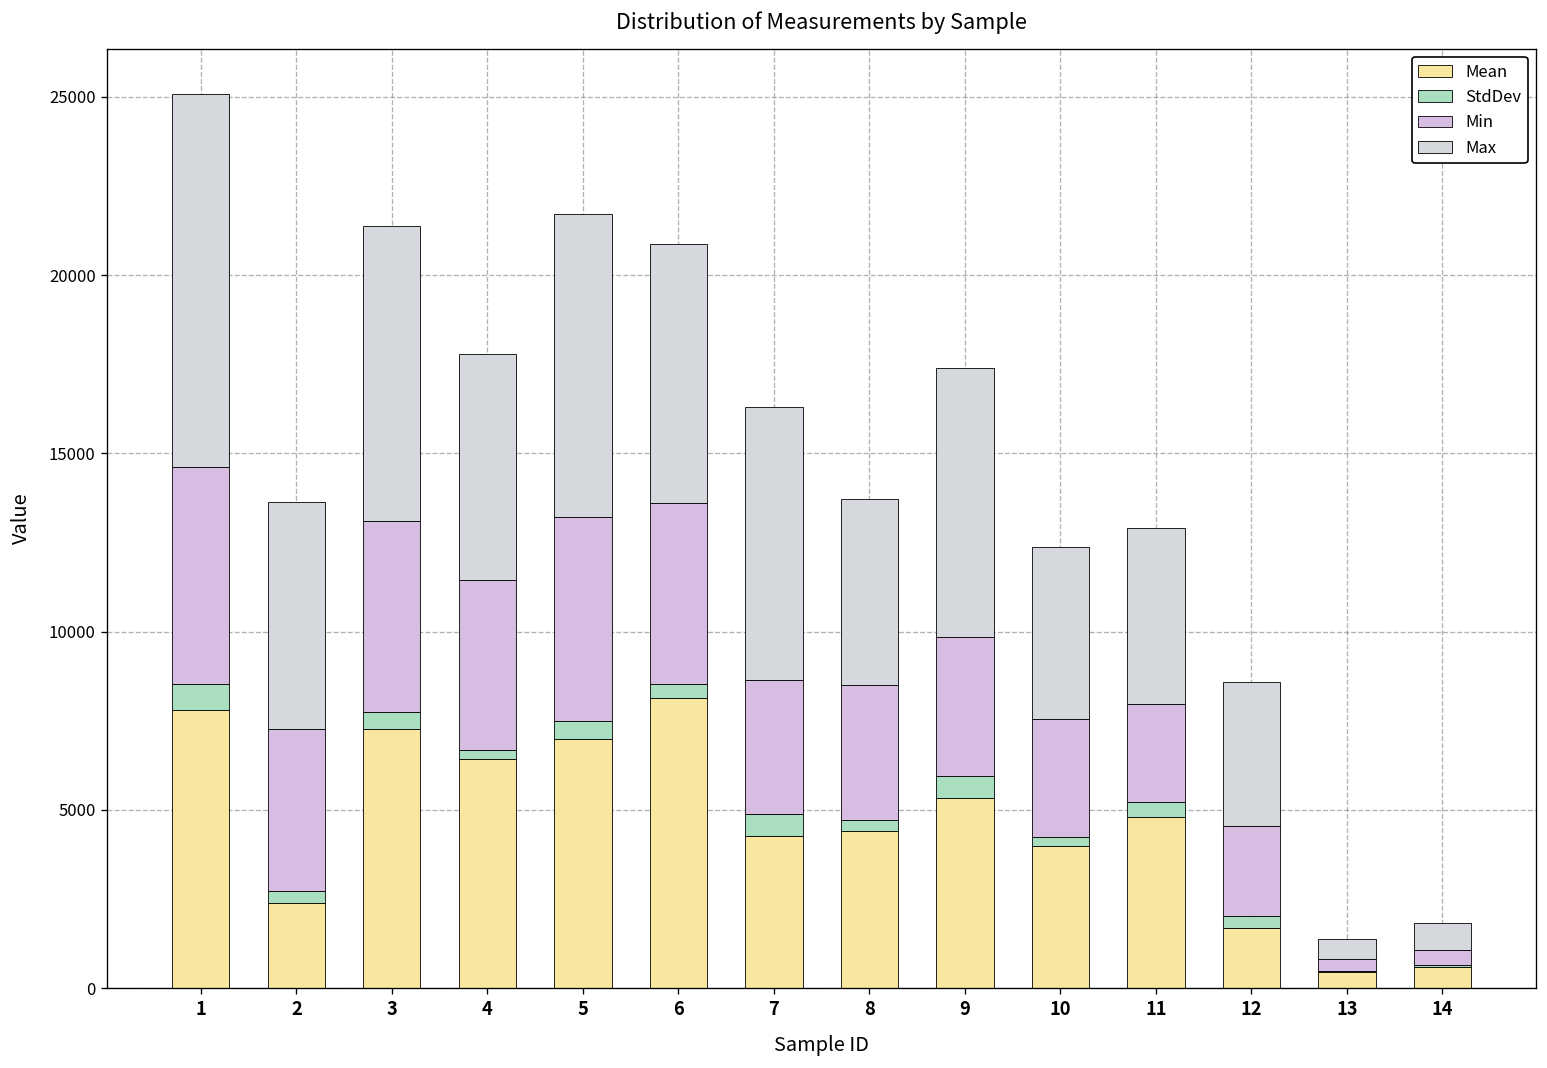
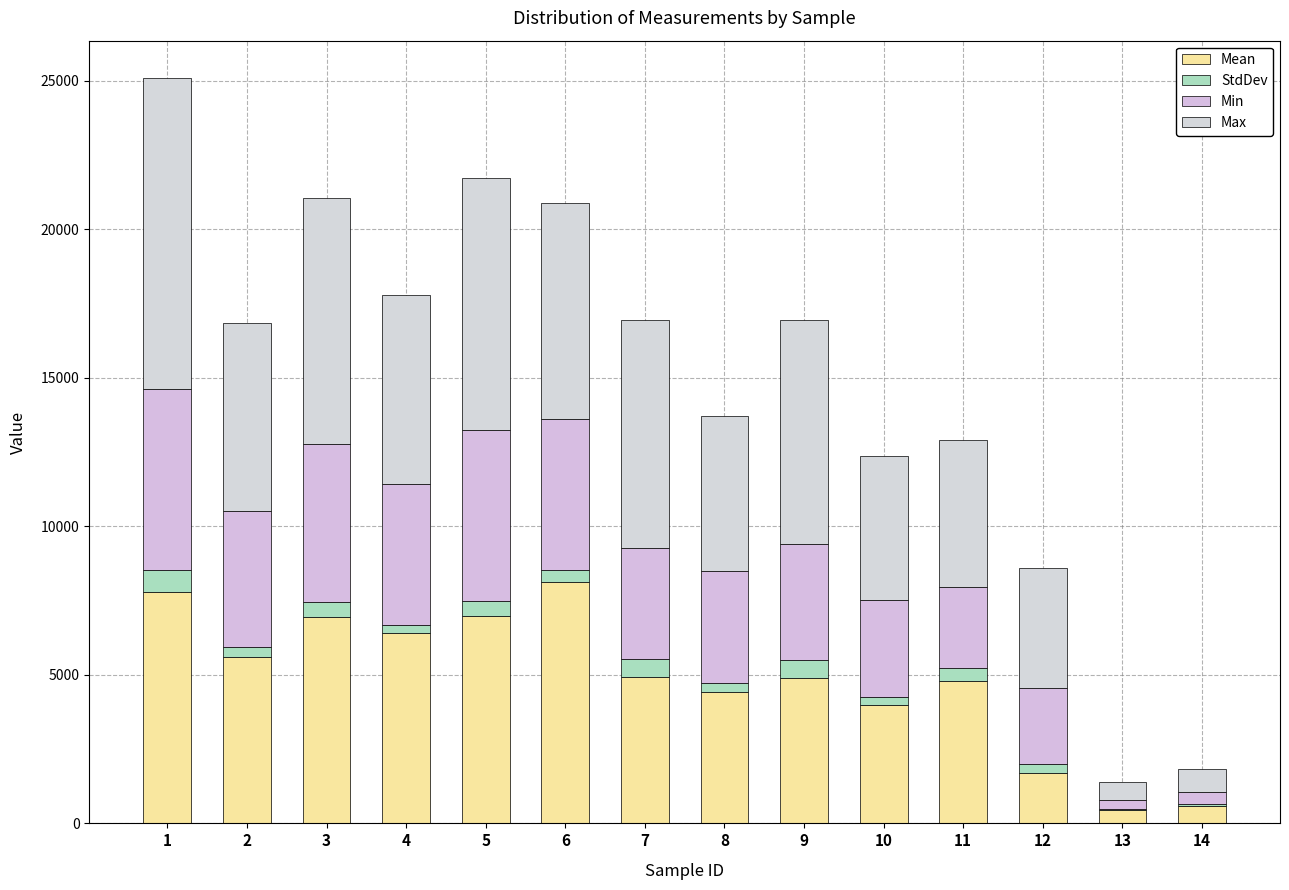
  {
    "Mean": {
      "1": 7800,
-     "2": 2400,
-     "3": 7300,
+     "2": 5600,
+     "3": 7000,
      "4": 6400,
      "5": 7000,
      "6": 8100,
-     "7": 4300,
+     "7": 4900,
      "8": 4400,
-     "9": 5300,
+     "9": 4900,
      "10": 4000,
      "11": 4800,
      "12": 1700,
      "13": 400,
      "14": 600
    }
  }
